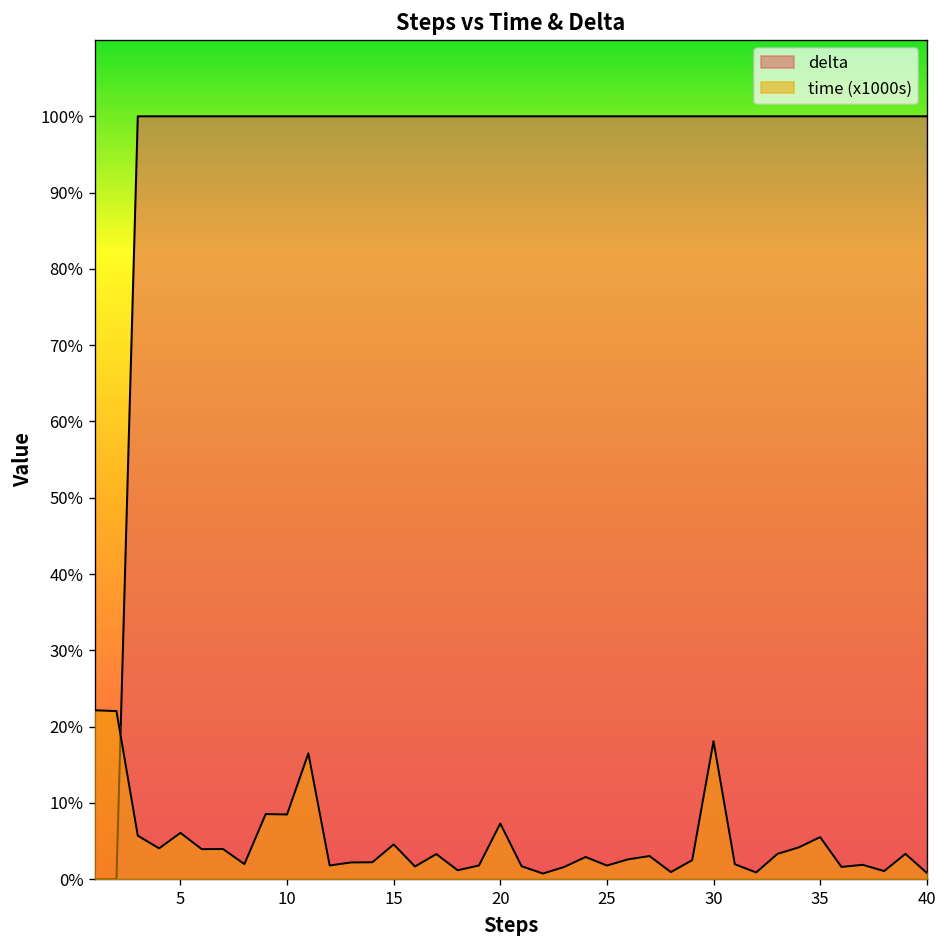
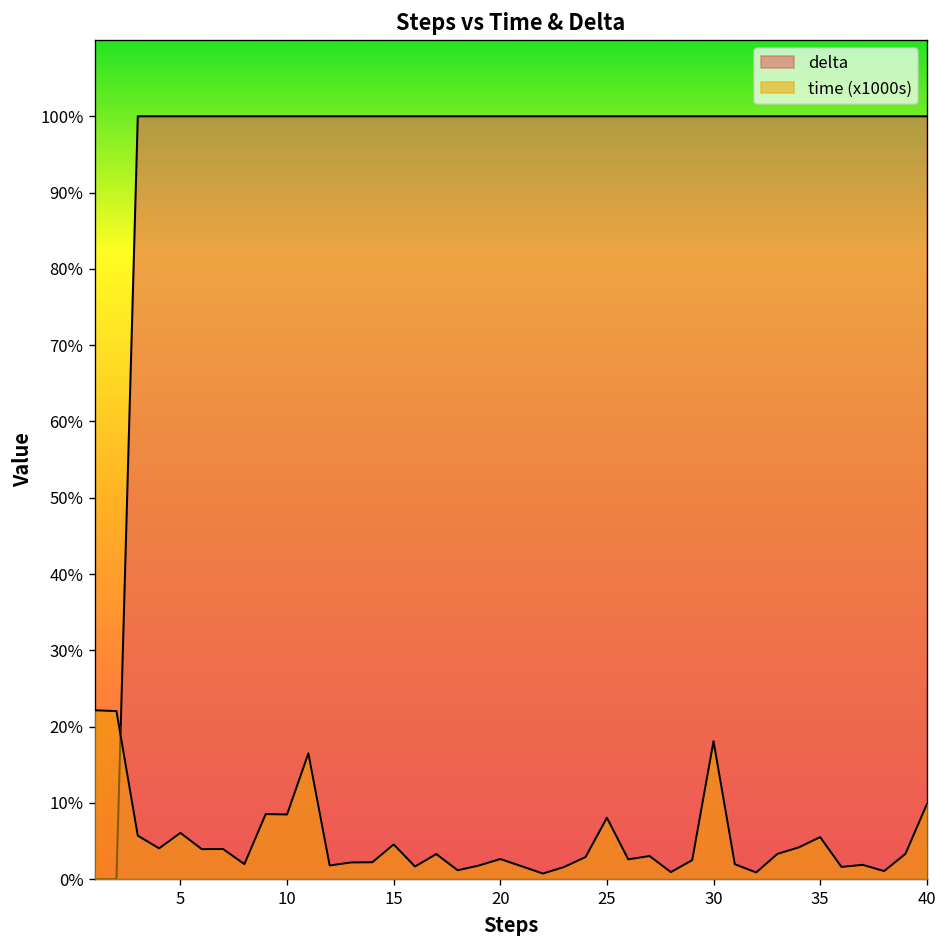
  {
    "delta": {
      "5": "100%",
      "10": "100%",
      "15": "100%",
      "20": "100%",
      "25": "100%",
      "30": "100%",
      "35": "100%",
      "40": "100%"
    },
    "time (x1000s)": {
      "5": "6%",
      "10": "8%",
      "15": "5%",
-     "20": "7%",
-     "25": "2%",
+     "20": "3%",
+     "25": "8%",
      "30": "18%",
      "35": "6%",
-     "40": "1%"
+     "40": "10%"
    }
  }
